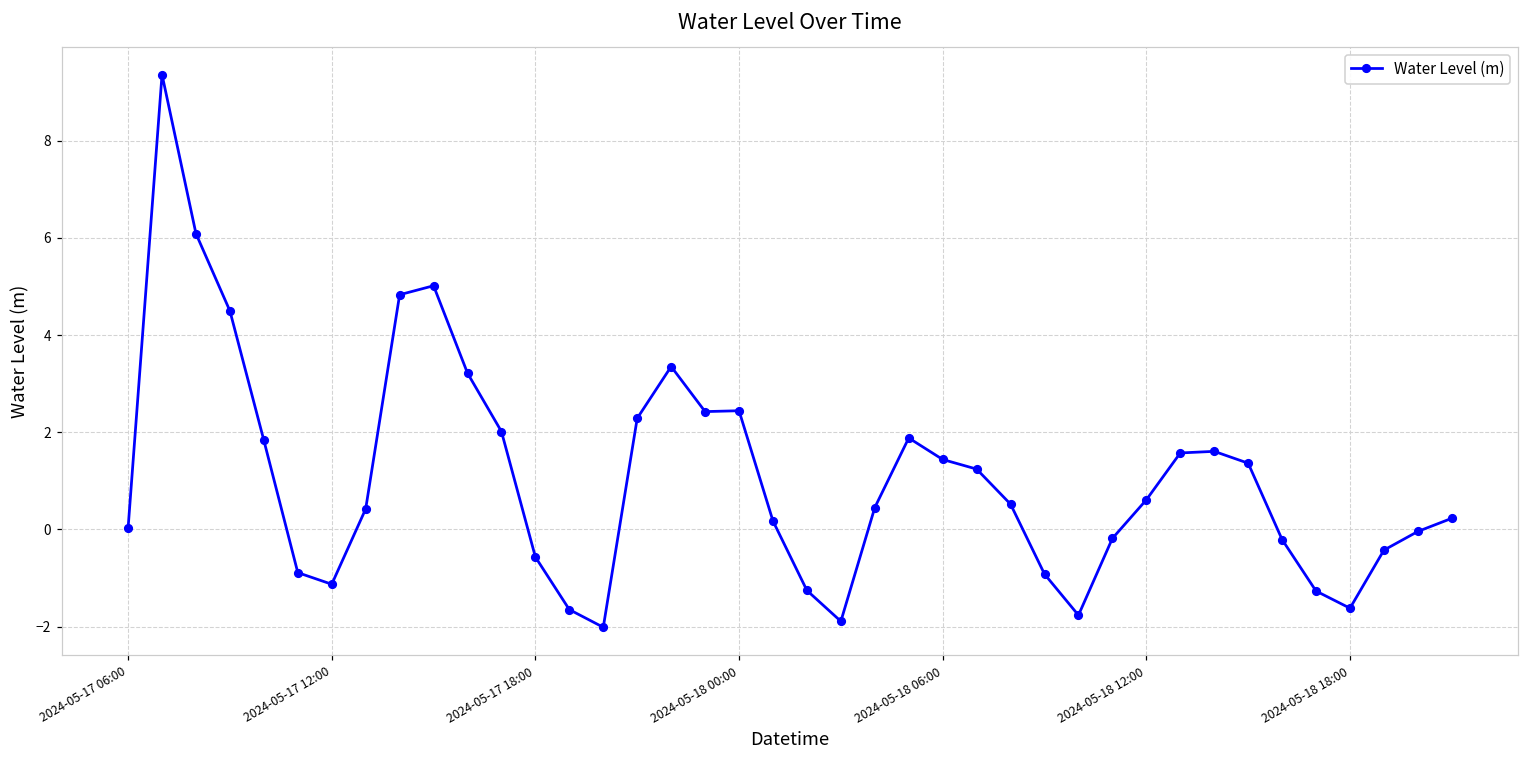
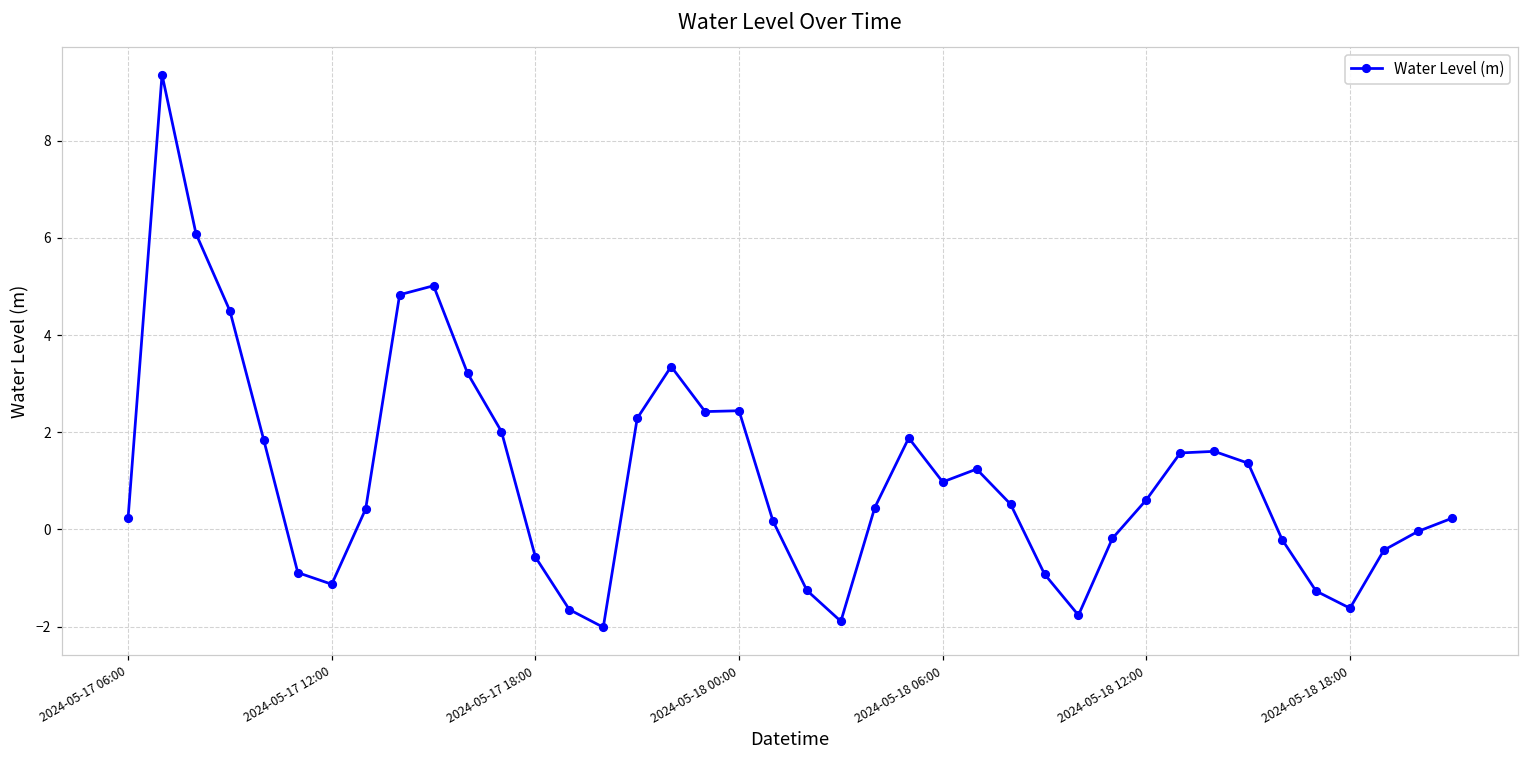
  {
-   "2024-05-17 06:00": 0.0,
+   "2024-05-17 06:00": 0.2,
    "2024-05-17 12:00": -1.1,
    "2024-05-17 18:00": -0.6,
    "2024-05-18 00:00": 2.4,
-   "2024-05-18 06:00": 1.4,
+   "2024-05-18 06:00": 1.0,
    "2024-05-18 12:00": 0.6,
    "2024-05-18 18:00": -1.6
  }
